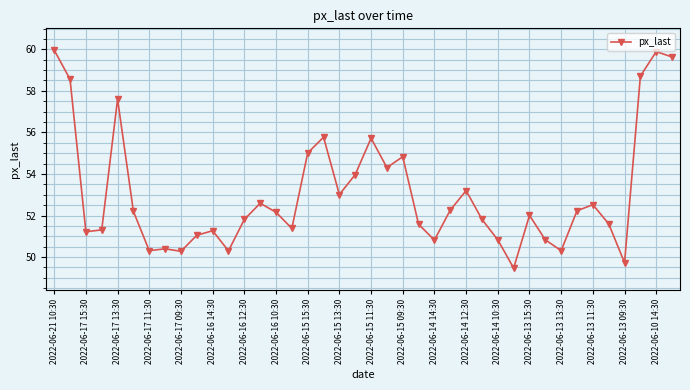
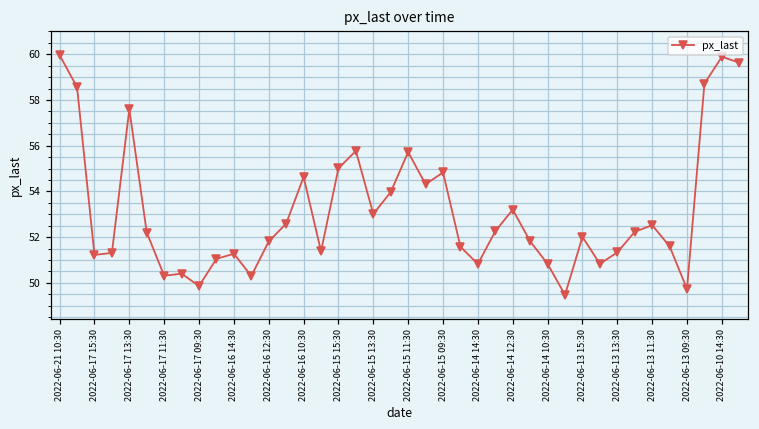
  {
    "2022-06-21 10:30": 60.0,
    "2022-06-17 15:30": 51.2,
    "2022-06-17 13:30": 57.6,
    "2022-06-17 11:30": 50.3,
-   "2022-06-17 09:30": 50.3,
+   "2022-06-17 09:30": 49.9,
    "2022-06-16 14:30": 51.3,
    "2022-06-16 12:30": 51.8,
-   "2022-06-16 10:30": 52.2,
+   "2022-06-16 10:30": 54.6,
    "2022-06-15 15:30": 55.0,
    "2022-06-15 13:30": 53.0,
    "2022-06-15 11:30": 55.7,
    "2022-06-15 09:30": 54.8,
    "2022-06-14 14:30": 50.8,
    "2022-06-14 12:30": 53.2,
    "2022-06-14 10:30": 50.8,
    "2022-06-13 15:30": 52.0,
-   "2022-06-13 13:30": 50.3,
+   "2022-06-13 13:30": 51.3,
    "2022-06-13 11:30": 52.5,
    "2022-06-13 09:30": 49.7,
    "2022-06-10 14:30": 59.9
  }
